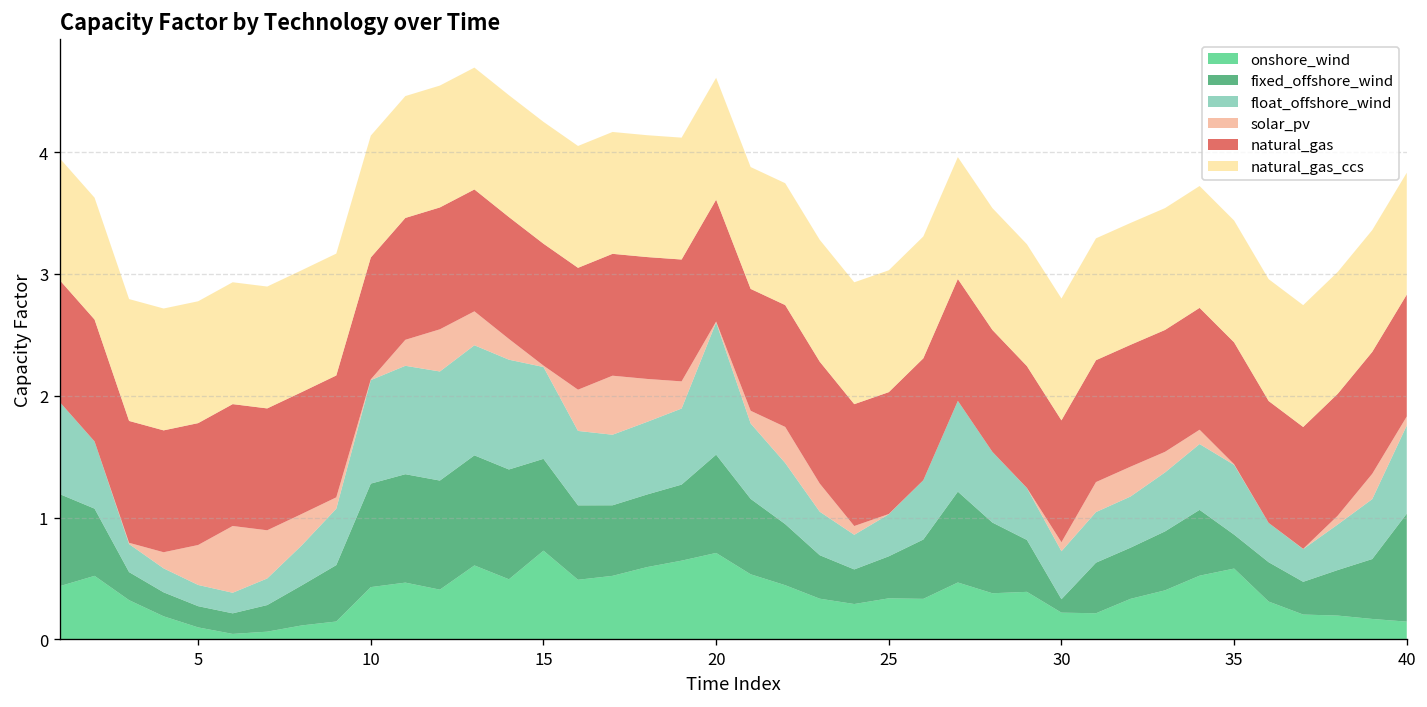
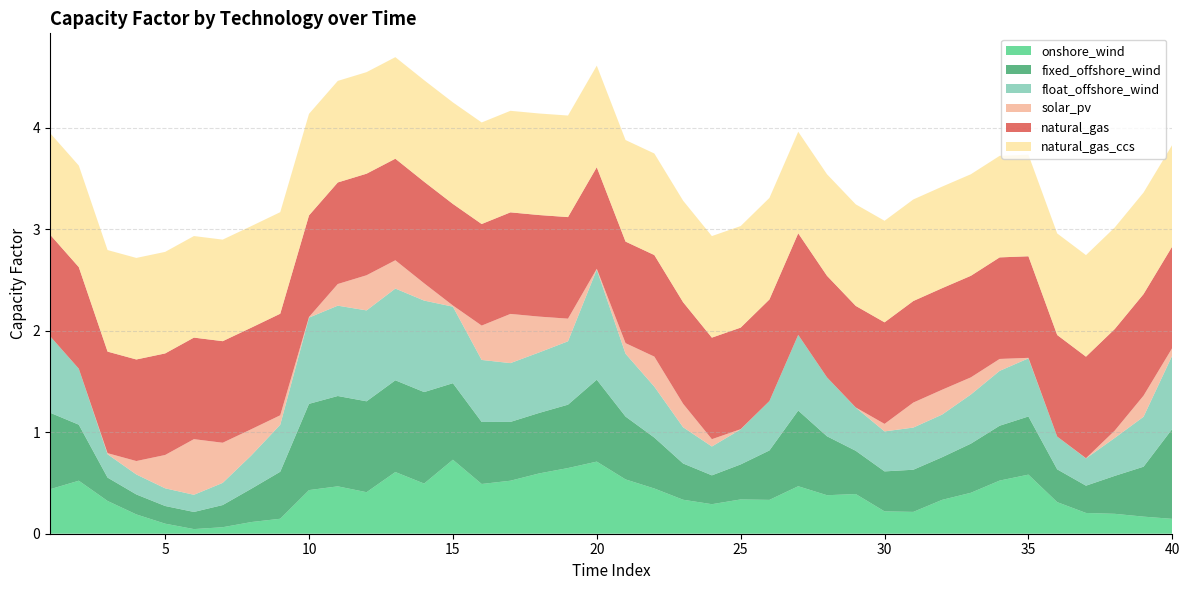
  {
    "onshore_wind": {
      "5": 0.10,
      "10": 0.43,
      "15": 0.73,
      "20": 0.71,
      "25": 0.34,
      "30": 0.22,
      "35": 0.58,
      "40": 0.15
    },
    "fixed_offshore_wind": {
      "5": 0.17,
      "10": 0.85,
      "15": 0.75,
      "20": 0.81,
      "25": 0.34,
-     "30": 0.11,
-     "35": 0.28,
+     "30": 0.39,
+     "35": 0.57,
      "40": 0.89
    },
    "float_offshore_wind": {
      "5": 0.17,
      "30": 0.39,
      "40": 0.72
    },
    "solar_pv": {
      "5": 0.33,
      "30": 0.07,
      "40": 0.07
    },
    "natural_gas": {
      "5": 1.00,
      "10": 1.00,
      "15": 1.00,
      "20": 1.00,
      "25": 1.00,
      "30": 1.00,
      "35": 1.00,
      "40": 1.00
    },
    "natural_gas_ccs": {
      "5": 1.00,
      "10": 1.00,
      "15": 1.00,
      "20": 1.00,
      "25": 1.00,
      "30": 1.00,
      "40": 1.00
    }
  }
